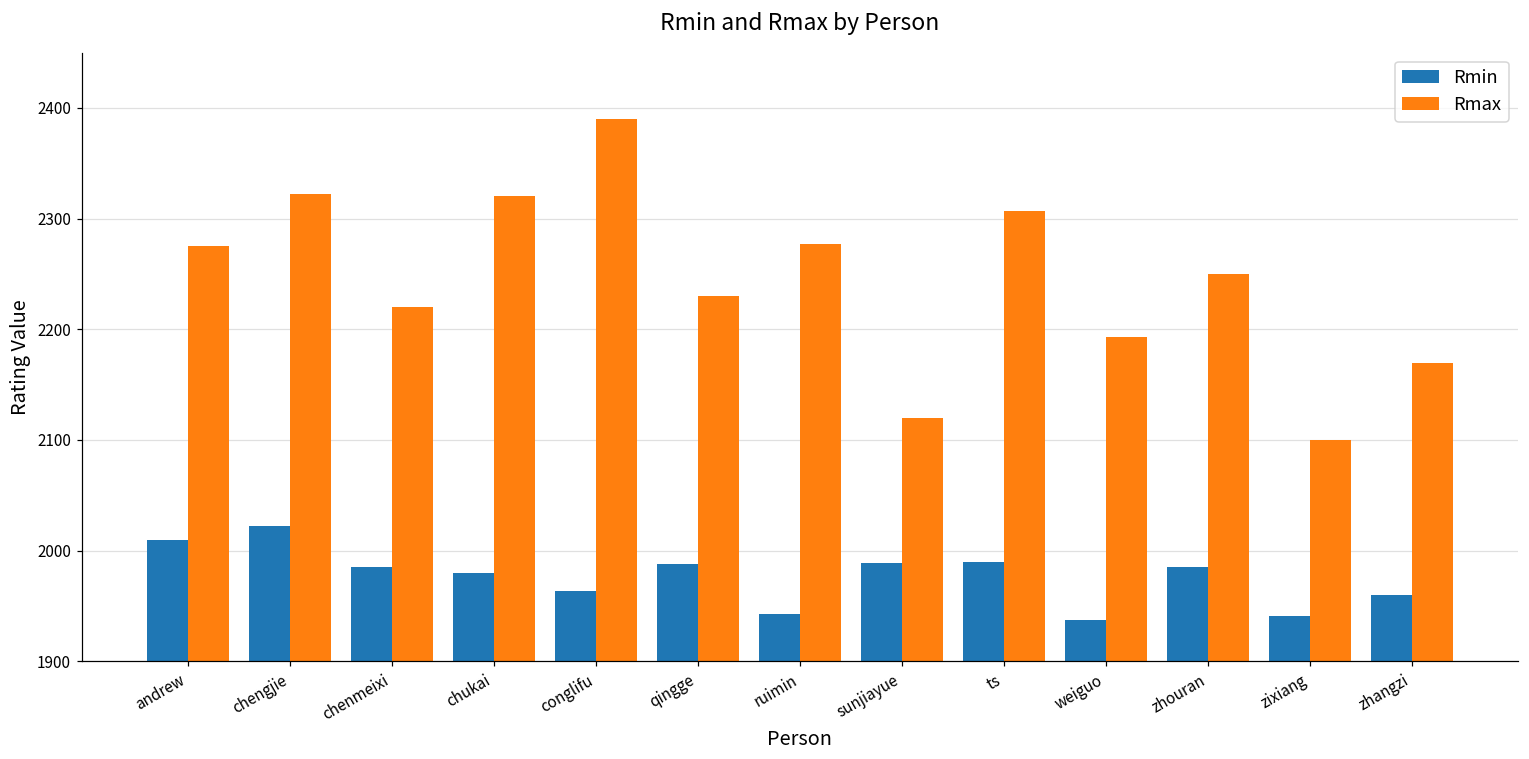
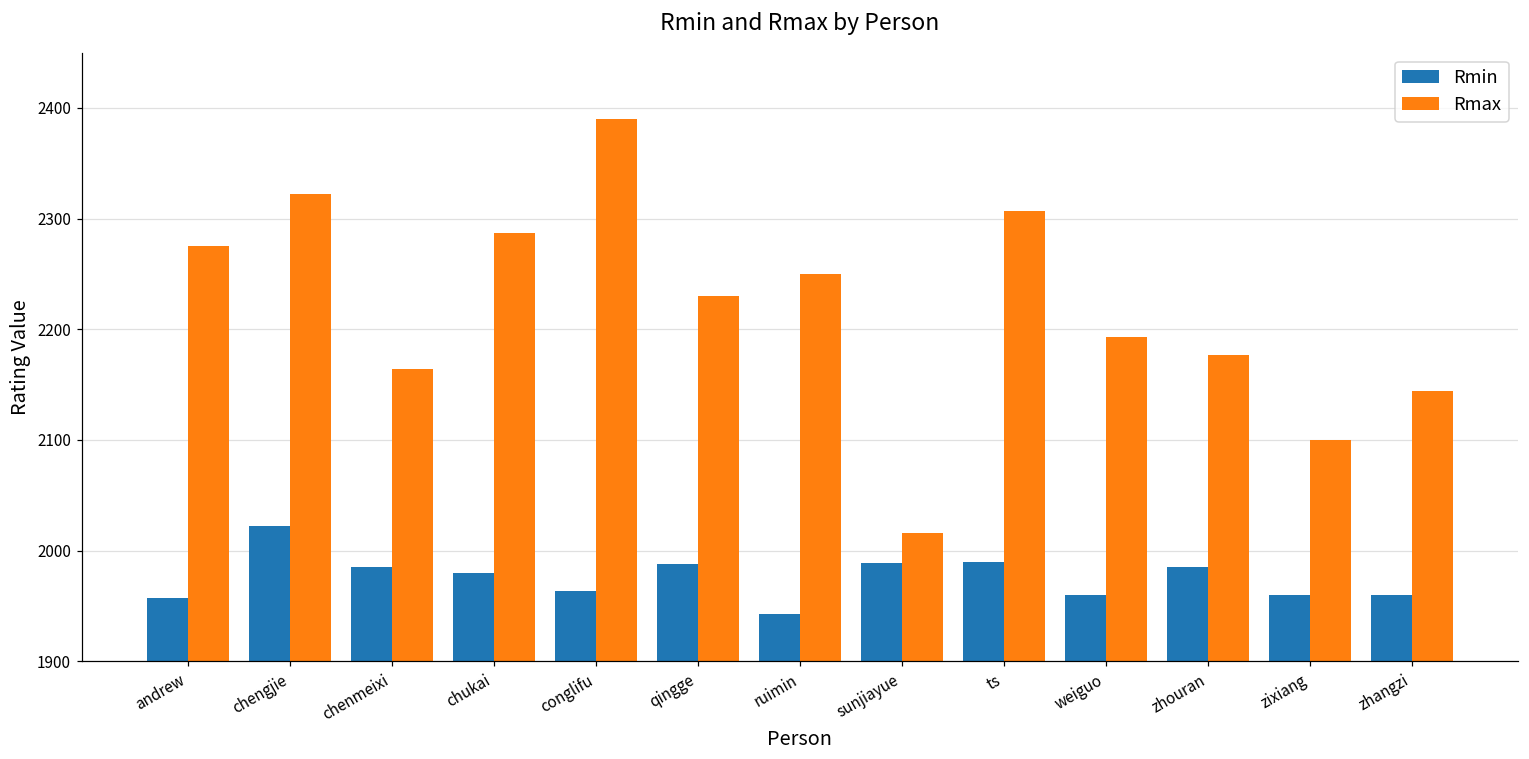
  {
    "Rmin": {
-     "andrew": 2010,
+     "andrew": 1957,
      "chengjie": 2022,
      "chenmeixi": 1985,
      "chukai": 1980,
      "conglifu": 1964,
      "qingge": 1988,
      "ruimin": 1943,
      "sunjiayue": 1989,
      "ts": 1990,
-     "weiguo": 1937,
+     "weiguo": 1960,
      "zhouran": 1985,
-     "zixiang": 1941,
+     "zixiang": 1960,
      "zhangzi": 1960
    },
    "Rmax": {
      "andrew": 2275,
      "chengjie": 2322,
-     "chenmeixi": 2220,
-     "chukai": 2320,
+     "chenmeixi": 2164,
+     "chukai": 2287,
      "conglifu": 2390,
      "qingge": 2230,
-     "ruimin": 2277,
-     "sunjiayue": 2120,
+     "ruimin": 2250,
+     "sunjiayue": 2016,
      "ts": 2307,
      "weiguo": 2193,
-     "zhouran": 2250,
+     "zhouran": 2177,
      "zixiang": 2100,
-     "zhangzi": 2170
+     "zhangzi": 2144
    }
  }
